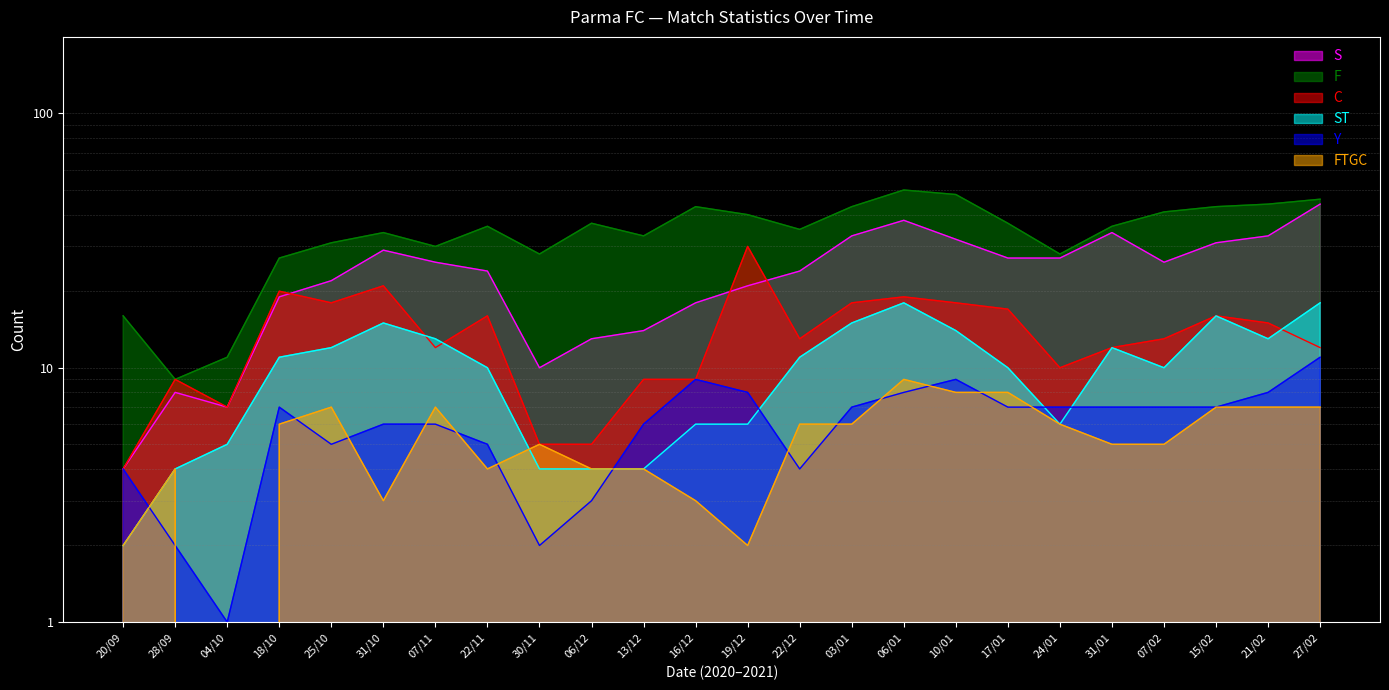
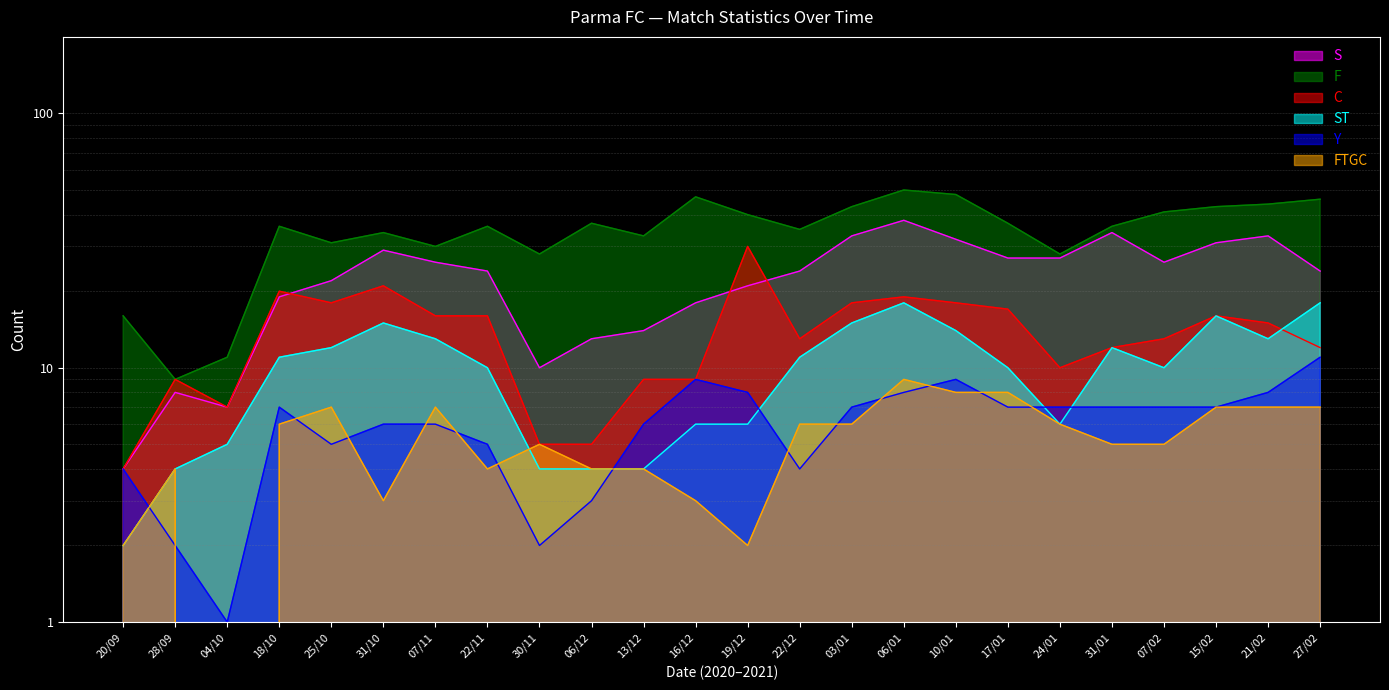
  {
    "S": {
      "28/09": 8,
      "18/10": 19,
      "25/10": 22,
      "31/10": 29,
      "07/11": 26,
      "22/11": 24,
      "30/11": 10,
      "06/12": 13,
      "13/12": 14,
      "16/12": 18,
      "19/12": 21,
      "22/12": 24,
      "03/01": 33,
      "06/01": 38,
      "10/01": 32,
      "17/01": 27,
      "24/01": 27,
      "31/01": 34,
      "07/02": 26,
      "15/02": 31,
      "21/02": 33,
-     "27/02": 44
+     "27/02": 24
    },
    "F": {
      "20/09": 16,
      "04/10": 11,
-     "18/10": 27,
+     "18/10": 36,
      "25/10": 31,
      "31/10": 34,
      "07/11": 30,
      "22/11": 36,
      "30/11": 28,
      "06/12": 37,
      "13/12": 33,
-     "16/12": 43,
+     "16/12": 47,
      "19/12": 40,
      "22/12": 35,
      "03/01": 43,
      "06/01": 50,
      "10/01": 48,
      "17/01": 37,
      "24/01": 28,
      "31/01": 36,
      "07/02": 41,
      "15/02": 43,
      "21/02": 44,
      "27/02": 46
    },
    "C": {
      "18/10": 20,
      "25/10": 18,
      "31/10": 21,
-     "07/11": 12,
+     "07/11": 16,
      "22/11": 16,
      "06/12": 5,
      "13/12": 9,
      "19/12": 30,
      "22/12": 13,
      "03/01": 18,
      "06/01": 19,
      "10/01": 18,
      "17/01": 17,
      "24/01": 10,
      "07/02": 13,
      "21/02": 15,
      "27/02": 12
    },
    "ST": {
      "04/10": 5,
      "18/10": 11,
      "25/10": 12,
      "31/10": 15,
      "07/11": 13,
      "22/11": 10,
      "30/11": 4,
      "16/12": 6,
      "19/12": 6,
      "22/12": 11,
      "03/01": 15,
      "06/01": 18,
      "10/01": 14,
      "17/01": 10,
      "07/02": 10,
      "21/02": 13,
      "27/02": 18
    },
    "Y": {
      "28/09": 2,
      "04/10": 1,
      "18/10": 7,
      "25/10": 5,
      "31/10": 6,
      "07/11": 6,
      "22/11": 5,
      "30/11": 2,
      "06/12": 3,
      "13/12": 6,
      "19/12": 8,
      "22/12": 4,
      "03/01": 7,
      "06/01": 8,
      "10/01": 9,
      "17/01": 7,
      "24/01": 7,
      "31/01": 7,
      "07/02": 7,
      "21/02": 8,
      "27/02": 11
    },
    "FTGC": {
      "18/10": 6,
      "25/10": 7,
      "31/10": 3,
      "07/11": 7,
      "22/11": 4,
      "16/12": 3,
      "19/12": 2,
      "22/12": 6,
      "03/01": 6,
      "06/01": 9,
      "10/01": 8,
      "17/01": 8,
      "31/01": 5,
      "07/02": 5,
      "21/02": 7,
      "27/02": 7
    }
  }
